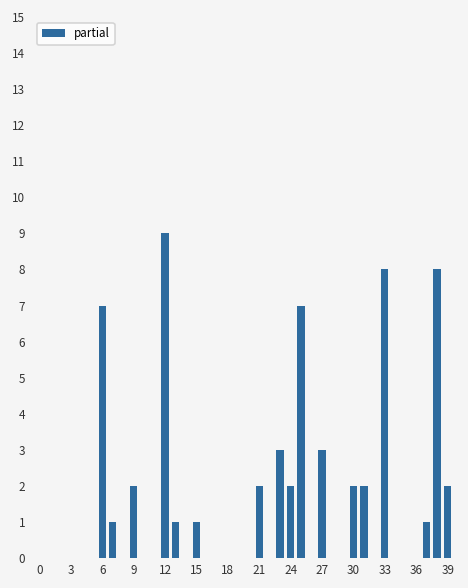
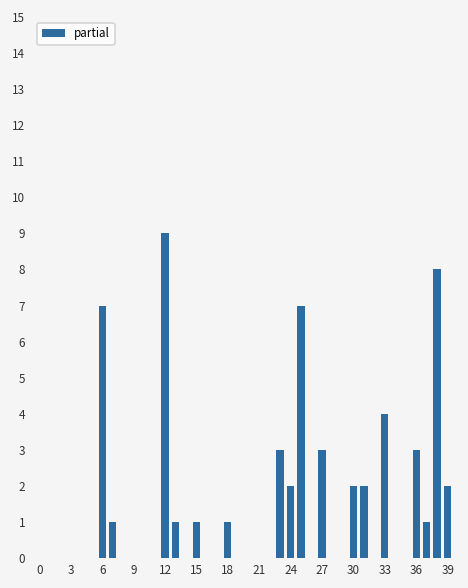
  {
    "0": 0,
    "3": 0,
    "6": 7,
-   "9": 2,
+   "9": 0,
    "12": 9,
    "15": 1,
-   "18": 0,
-   "21": 2,
+   "18": 1,
+   "21": 0,
    "24": 2,
    "27": 3,
    "30": 2,
-   "33": 8,
-   "36": 0,
+   "33": 4,
+   "36": 3,
    "39": 2
  }
